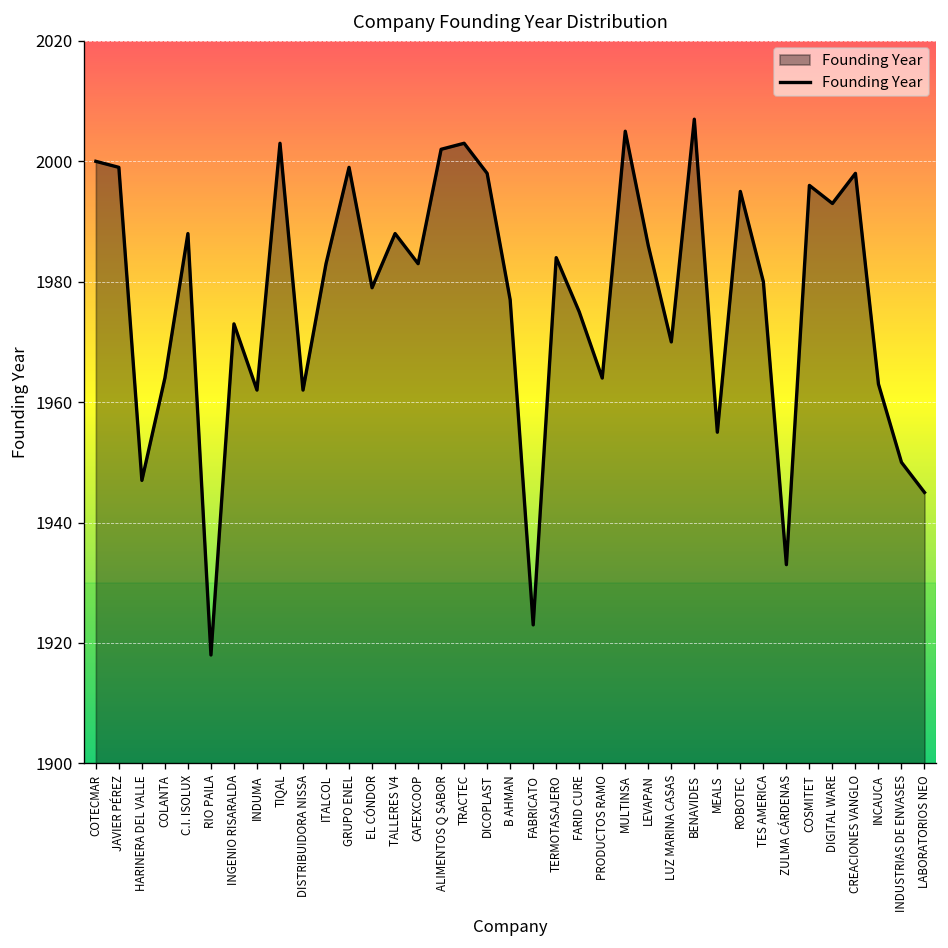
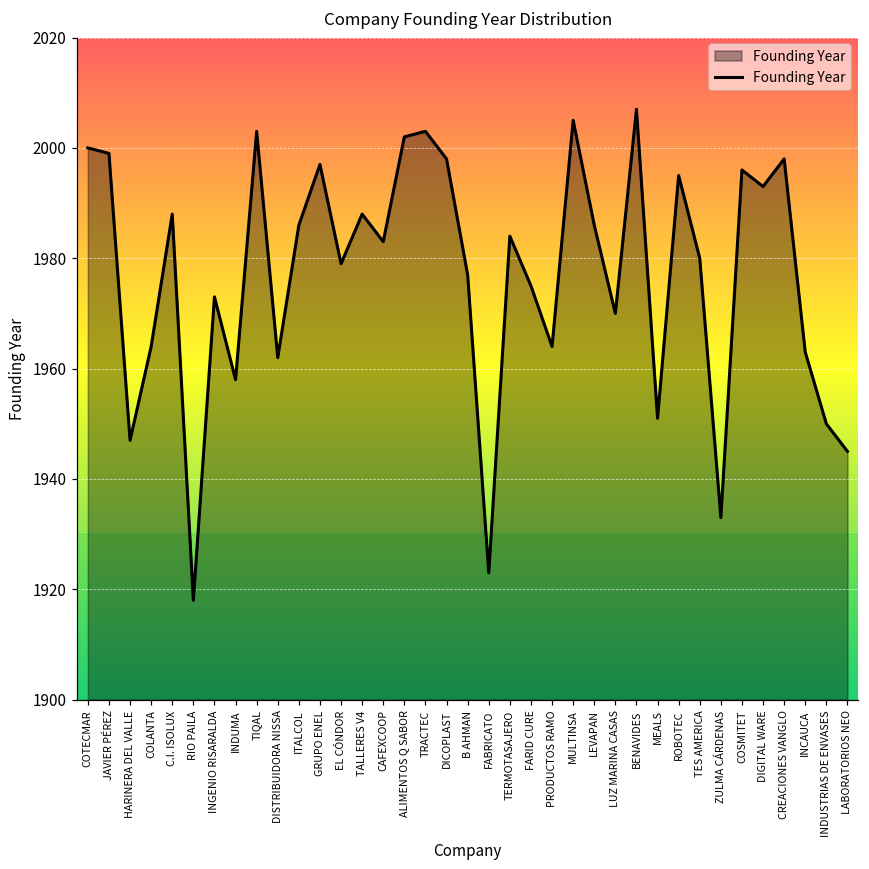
  {
    "COTECMAR": 2000,
    "JAVIER PÉREZ": 1999,
    "HARINERA DEL VALLE": 1947,
    "COLANTA": 1964,
    "C.I. ISOLUX": 1988,
    "RIO PAILA": 1918,
    "INGENIO RISARALDA": 1973,
-   "INDUMA": 1962,
+   "INDUMA": 1958,
    "TIQAL": 2003,
    "DISTRIBUIDORA NISSA": 1962,
-   "ITALCOL": 1983,
-   "GRUPO ENEL": 1999,
+   "ITALCOL": 1986,
+   "GRUPO ENEL": 1997,
    "EL CÓNDOR": 1979,
    "TALLERES V4": 1988,
    "CAFEXCOOP": 1983,
    "ALIMENTOS Q SABOR": 2002,
    "TRACTEC": 2003,
    "DICOPLAST": 1998,
    "B AHMAN": 1977,
    "FABRICATO": 1923,
    "TERMOTASAJERO": 1984,
    "FARID CURE": 1975,
    "PRODUCTOS RAMO": 1964,
    "MULTINSA": 2005,
    "LEVAPAN": 1986,
    "LUZ MARINA CASAS": 1970,
    "BENAVIDES": 2007,
-   "MEALS": 1955,
+   "MEALS": 1951,
    "ROBOTEC": 1995,
    "TES AMERICA": 1980,
    "ZULMA CÁRDENAS": 1933,
    "COSMITET": 1996,
    "DIGITAL WARE": 1993,
    "CREACIONES VANGLO": 1998,
    "INCAUCA": 1963,
    "INDUSTRIAS DE ENVASES": 1950,
    "LABORATORIOS NEO": 1945
  }
